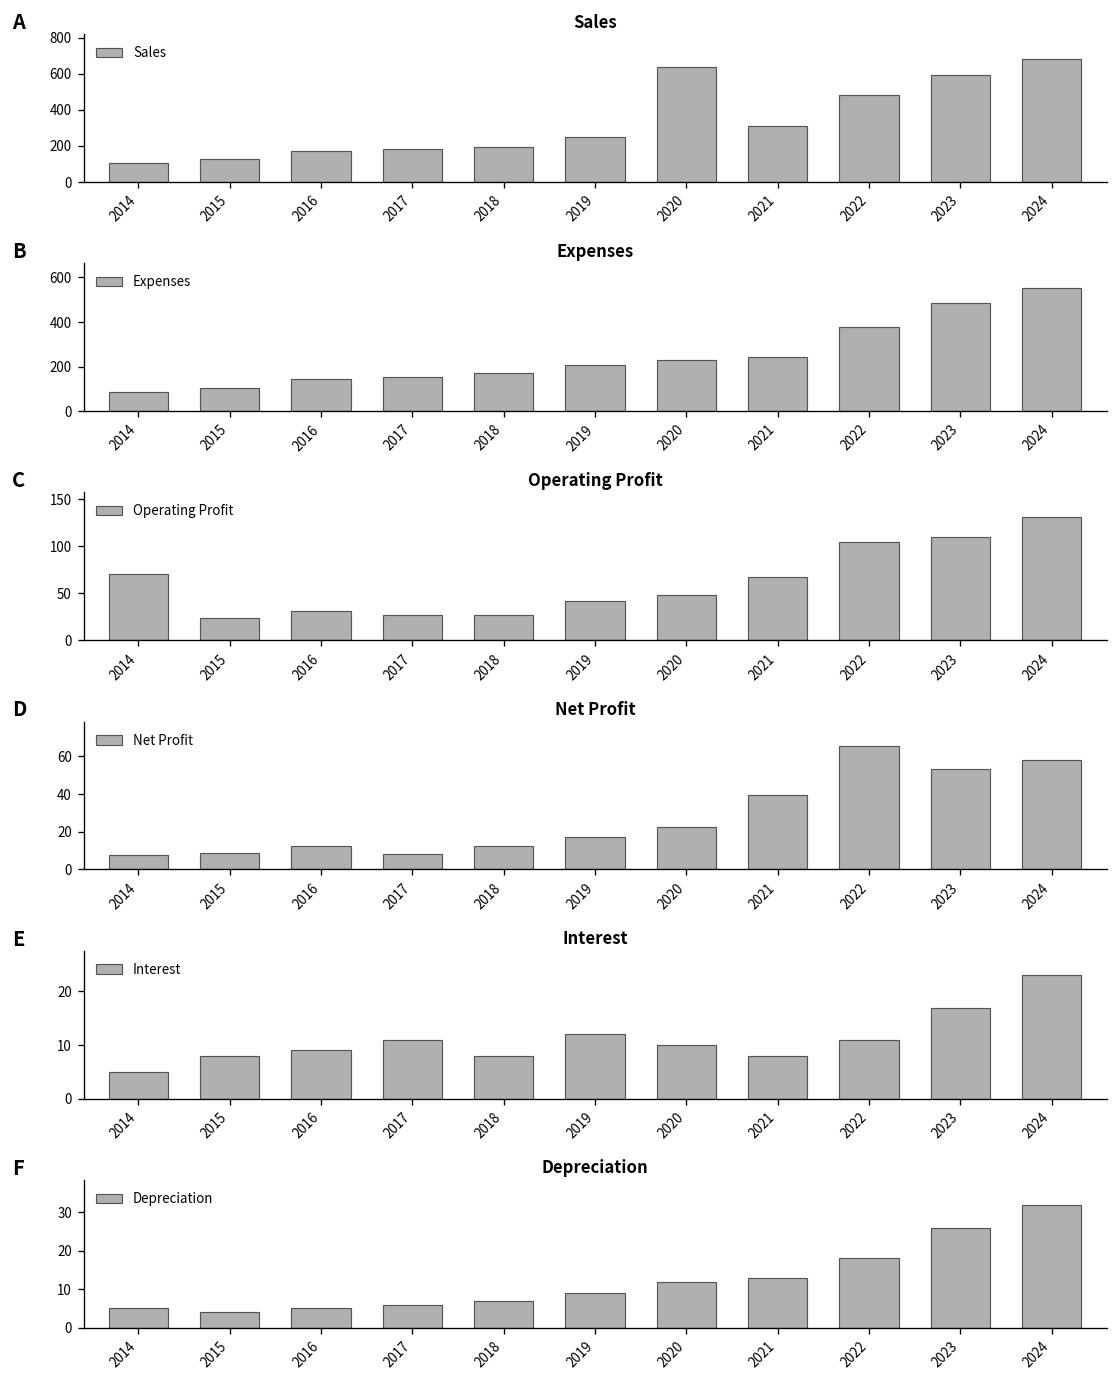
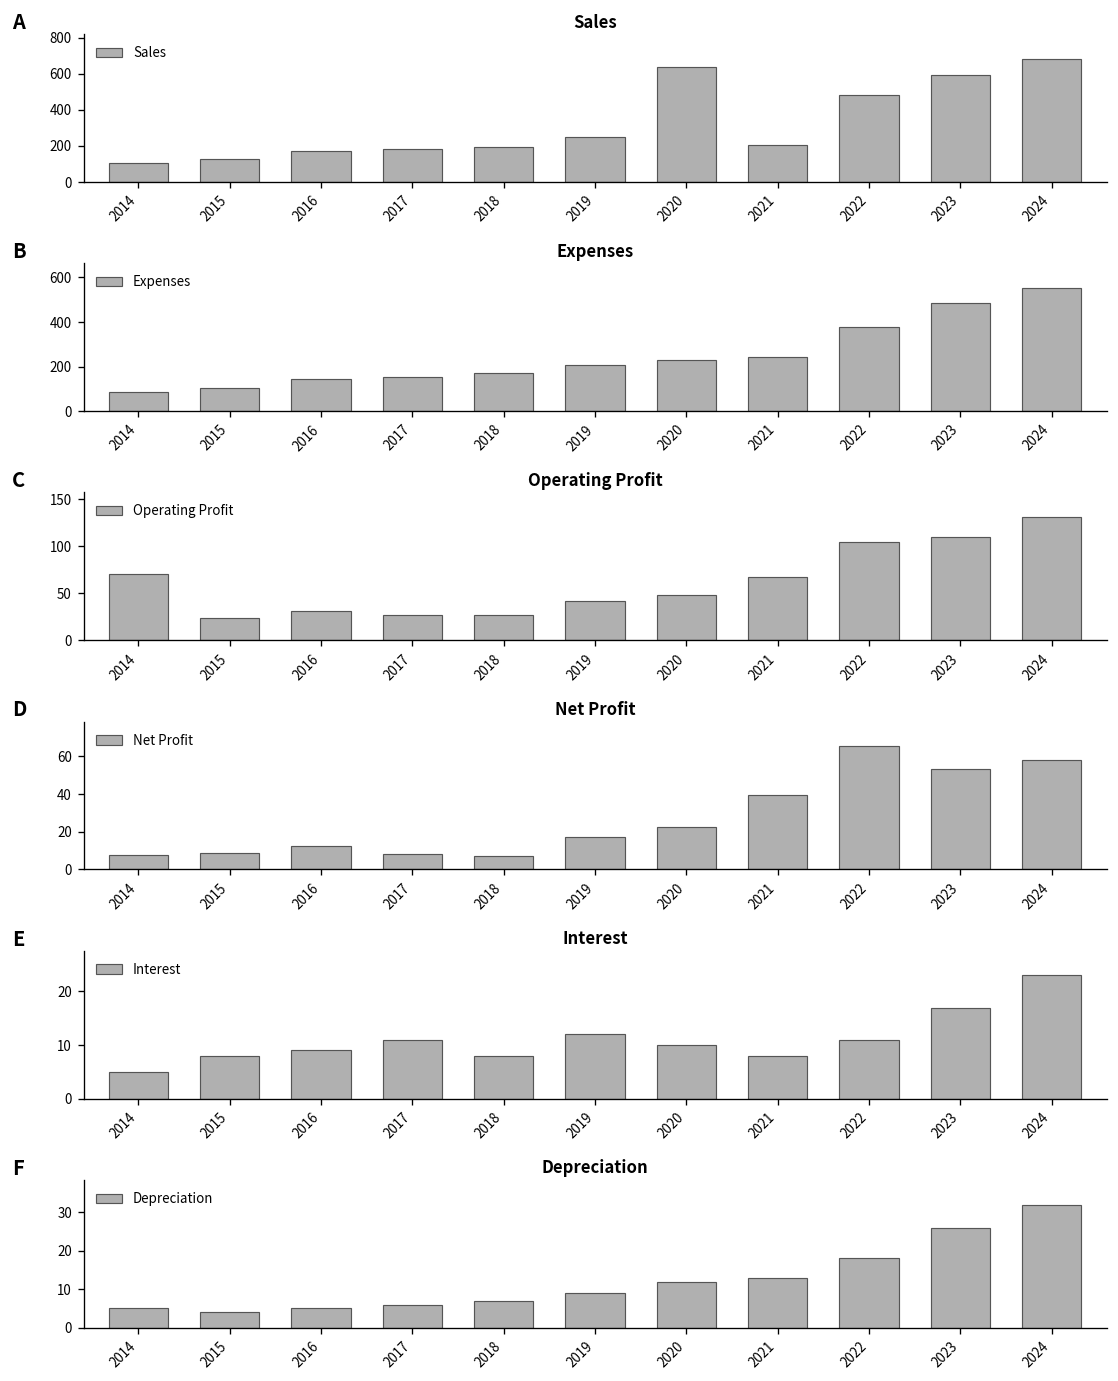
  {
    "Sales": {
      "2014": 110,
      "2015": 130,
      "2016": 170,
      "2017": 180,
      "2018": 200,
      "2019": 250,
      "2020": 640,
-     "2021": 310,
+     "2021": 210,
      "2022": 480,
      "2023": 590,
      "2024": 680
    },
    "Expenses": {
      "2014": 90,
      "2015": 100,
      "2016": 140,
      "2017": 150,
      "2018": 170,
      "2019": 210,
      "2020": 230,
      "2021": 240,
      "2022": 380,
      "2023": 480,
      "2024": 550
    },
    "Operating Profit": {
      "2014": 70,
      "2015": 20,
      "2016": 30,
      "2017": 30,
      "2018": 30,
      "2019": 40,
      "2020": 50,
      "2021": 70,
      "2022": 110,
      "2023": 110,
      "2024": 130
    },
    "Net Profit": {
      "2014": 8,
      "2015": 9,
      "2016": 12,
      "2017": 8,
-     "2018": 12,
+     "2018": 7,
      "2019": 17,
      "2020": 23,
      "2021": 39,
      "2022": 65,
      "2023": 53,
      "2024": 58
    },
    "Interest": {
      "2014": 5,
      "2015": 8,
      "2016": 9,
      "2017": 11,
      "2018": 8,
      "2019": 12,
      "2020": 10,
      "2021": 8,
      "2022": 11,
      "2023": 17,
      "2024": 23
    },
    "Depreciation": {
      "2014": 5,
      "2015": 4,
      "2016": 5,
      "2017": 6,
      "2018": 7,
      "2019": 9,
      "2020": 12,
      "2021": 13,
      "2022": 18,
      "2023": 26,
      "2024": 32
    }
  }
